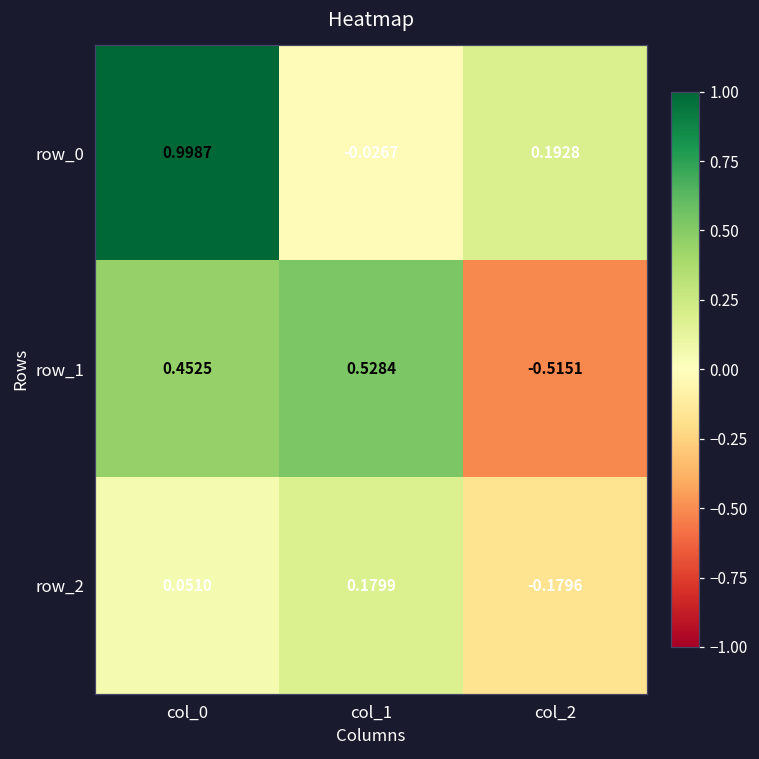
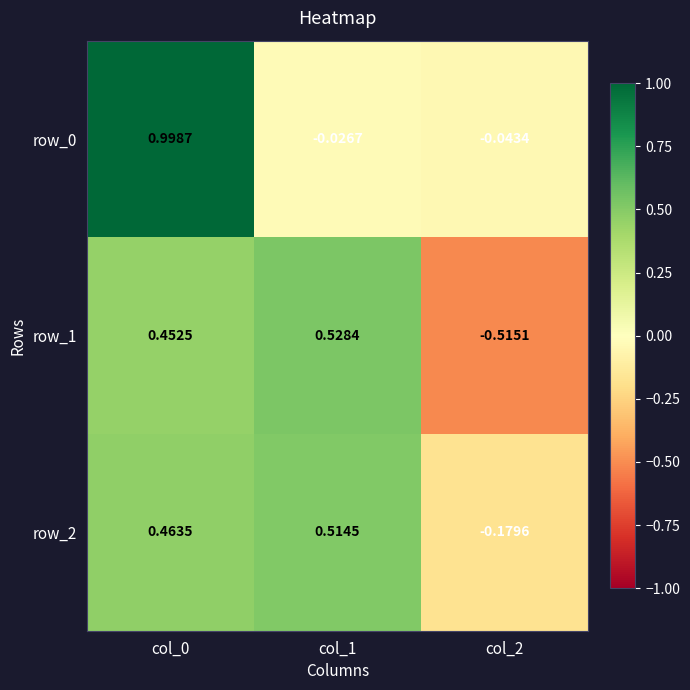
  {
    "row_0": {
      "col_0": 0.9987,
      "col_1": -0.0267,
-     "col_2": 0.1928
+     "col_2": -0.0434
    },
    "row_1": {
      "col_0": 0.4525,
      "col_1": 0.5284,
      "col_2": -0.5151
    },
    "row_2": {
-     "col_0": 0.0510,
-     "col_1": 0.1799,
+     "col_0": 0.4635,
+     "col_1": 0.5145,
      "col_2": -0.1796
    }
  }
